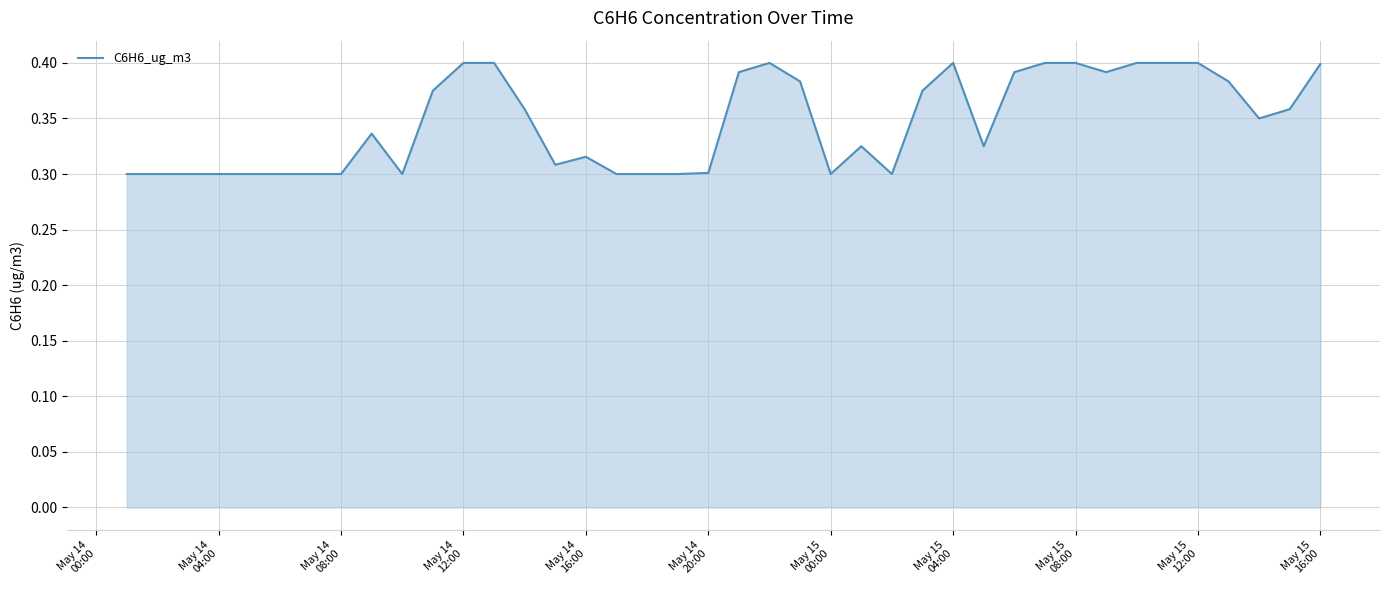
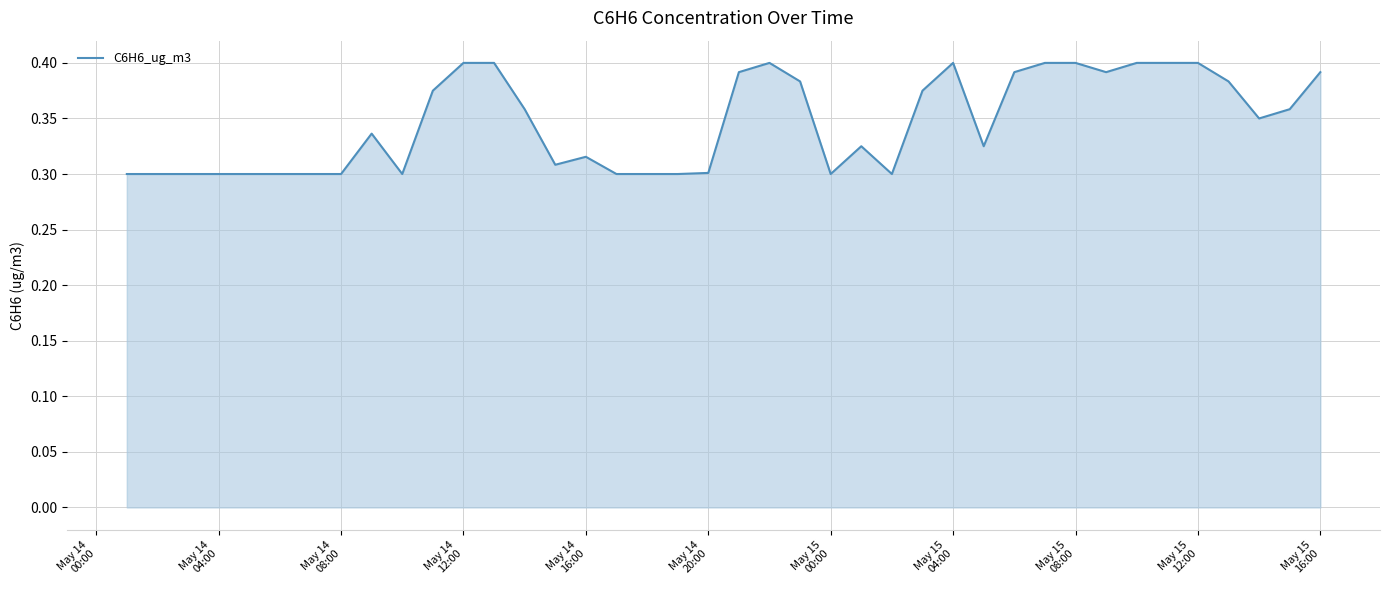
  {
    "May 14 04:00": 0.300,
    "May 14 08:00": 0.300,
    "May 14 12:00": 0.400,
    "May 14 16:00": 0.316,
    "May 14 20:00": 0.301,
    "May 15 00:00": 0.300,
    "May 15 04:00": 0.400,
    "May 15 08:00": 0.400,
    "May 15 12:00": 0.400,
-   "May 15 16:00": 0.399
+   "May 15 16:00": 0.392
  }
